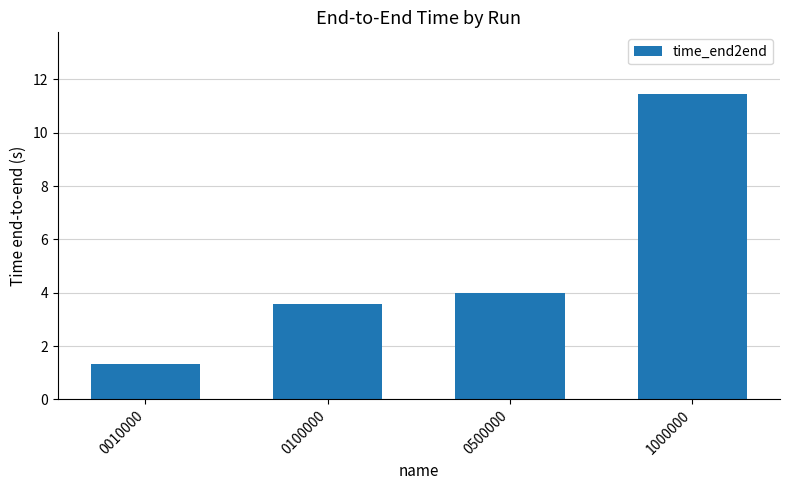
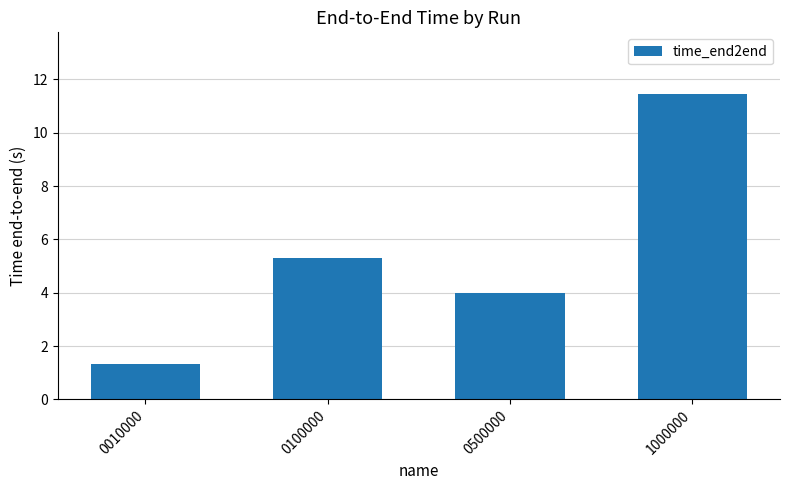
  {
    "0010000": 1.3,
-   "0100000": 3.6,
+   "0100000": 5.3,
    "0500000": 4.0,
    "1000000": 11.5
  }
